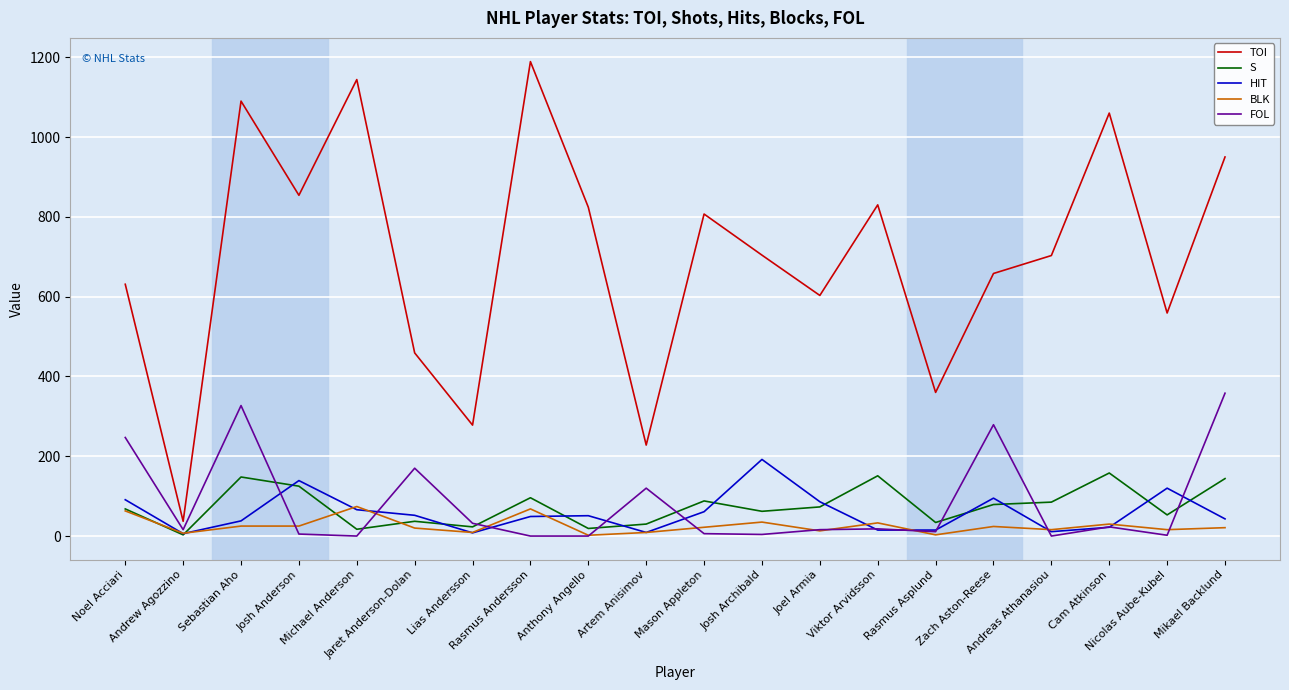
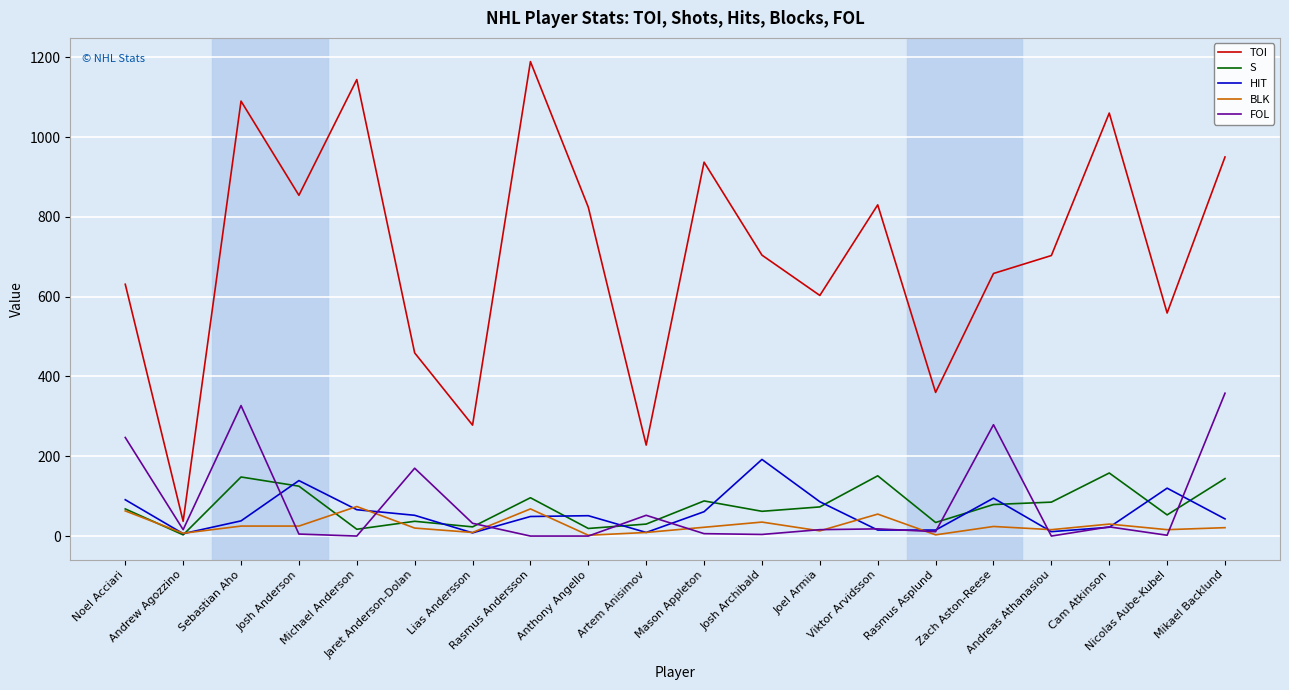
  {
    "TOI": {
      "Noel Acciari": 630,
      "Andrew Agozzino": 40,
      "Sebastian Aho": 1090,
      "Josh Anderson": 850,
      "Michael Anderson": 1140,
      "Jaret Anderson-Dolan": 460,
      "Lias Andersson": 280,
      "Rasmus Andersson": 1190,
      "Anthony Angello": 820,
      "Artem Anisimov": 230,
-     "Mason Appleton": 810,
+     "Mason Appleton": 940,
      "Josh Archibald": 700,
      "Joel Armia": 600,
      "Viktor Arvidsson": 830,
      "Rasmus Asplund": 360,
      "Zach Aston-Reese": 660,
      "Andreas Athanasiou": 700,
      "Cam Atkinson": 1060,
      "Nicolas Aube-Kubel": 560,
      "Mikael Backlund": 950
    },
    "S": {
      "Sebastian Aho": 150,
      "Josh Anderson": 130,
      "Michael Anderson": 20,
      "Jaret Anderson-Dolan": 40,
      "Lias Andersson": 20,
      "Rasmus Andersson": 100,
      "Anthony Angello": 20,
      "Artem Anisimov": 30,
      "Mason Appleton": 90,
      "Josh Archibald": 60,
      "Joel Armia": 70,
      "Viktor Arvidsson": 150,
      "Rasmus Asplund": 30,
      "Zach Aston-Reese": 80,
      "Andreas Athanasiou": 90,
      "Cam Atkinson": 160,
      "Nicolas Aube-Kubel": 50,
      "Mikael Backlund": 140
    },
    "HIT": {
      "Noel Acciari": 90,
      "Sebastian Aho": 40,
      "Josh Anderson": 140,
      "Michael Anderson": 70,
      "Jaret Anderson-Dolan": 50,
      "Rasmus Andersson": 50,
      "Anthony Angello": 50,
      "Mason Appleton": 60,
      "Josh Archibald": 190,
      "Joel Armia": 90,
      "Zach Aston-Reese": 100,
      "Nicolas Aube-Kubel": 120,
      "Mikael Backlund": 40
    },
    "BLK": {
      "Sebastian Aho": 30,
      "Josh Anderson": 30,
      "Michael Anderson": 70,
      "Jaret Anderson-Dolan": 20,
      "Rasmus Andersson": 70,
      "Mason Appleton": 20,
      "Josh Archibald": 40,
-     "Viktor Arvidsson": 30,
+     "Viktor Arvidsson": 60,
      "Rasmus Asplund": 0,
      "Zach Aston-Reese": 20,
      "Cam Atkinson": 30,
      "Nicolas Aube-Kubel": 20,
      "Mikael Backlund": 20
    },
    "FOL": {
      "Noel Acciari": 250,
      "Andrew Agozzino": 20,
      "Sebastian Aho": 330,
      "Josh Anderson": 10,
      "Michael Anderson": 0,
      "Jaret Anderson-Dolan": 170,
      "Lias Andersson": 30,
      "Rasmus Andersson": 0,
-     "Artem Anisimov": 120,
+     "Artem Anisimov": 50,
      "Mason Appleton": 10,
      "Josh Archibald": 0,
      "Zach Aston-Reese": 280,
      "Andreas Athanasiou": 0,
      "Nicolas Aube-Kubel": 0,
      "Mikael Backlund": 360
    }
  }
